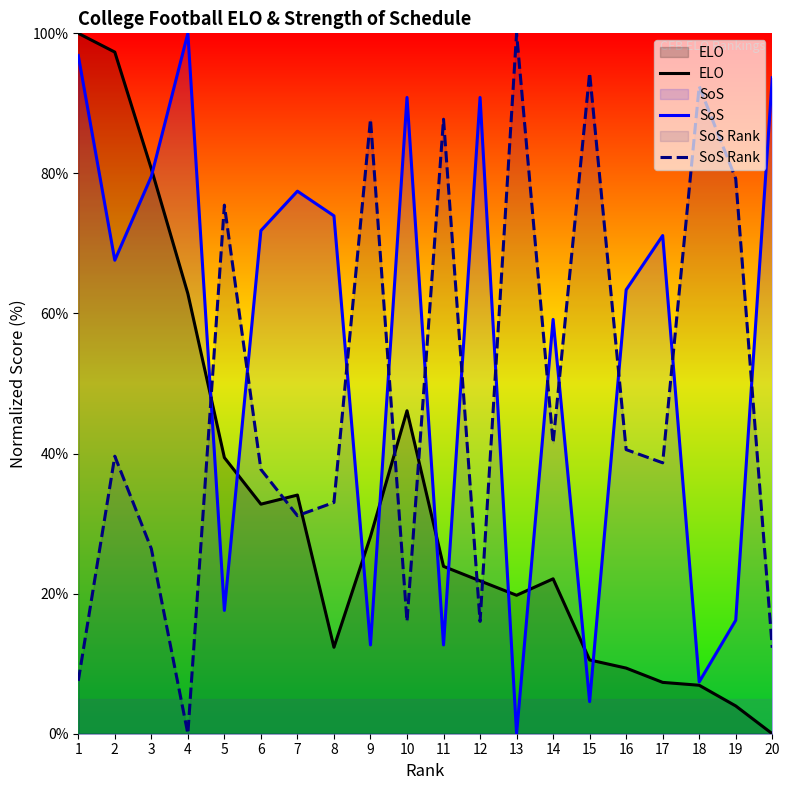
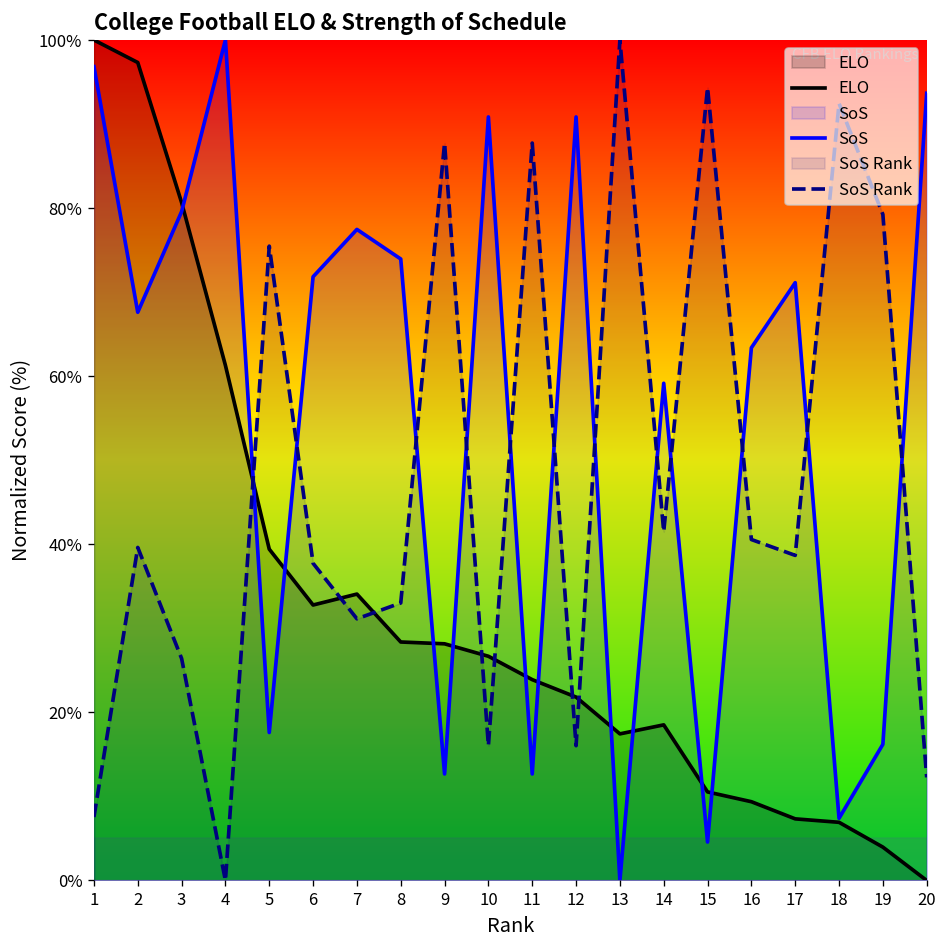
  {
    "ELO": {
      "1": "100%",
      "2": "97%",
      "3": "81%",
-     "4": "63%",
+     "4": "61%",
      "5": "39%",
      "6": "33%",
      "7": "34%",
-     "8": "12%",
+     "8": "28%",
      "9": "28%",
-     "10": "46%",
+     "10": "27%",
      "11": "24%",
      "12": "22%",
-     "13": "20%",
-     "14": "22%",
+     "13": "17%",
+     "14": "19%",
      "15": "11%",
      "16": "9%",
      "17": "7%",
      "18": "7%"
    }
  }
